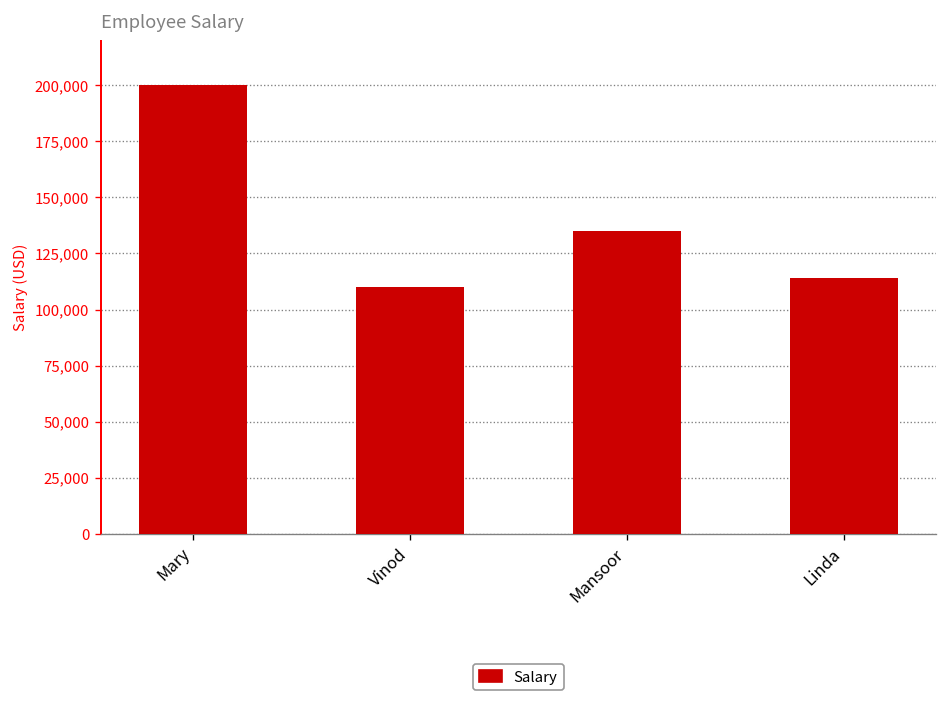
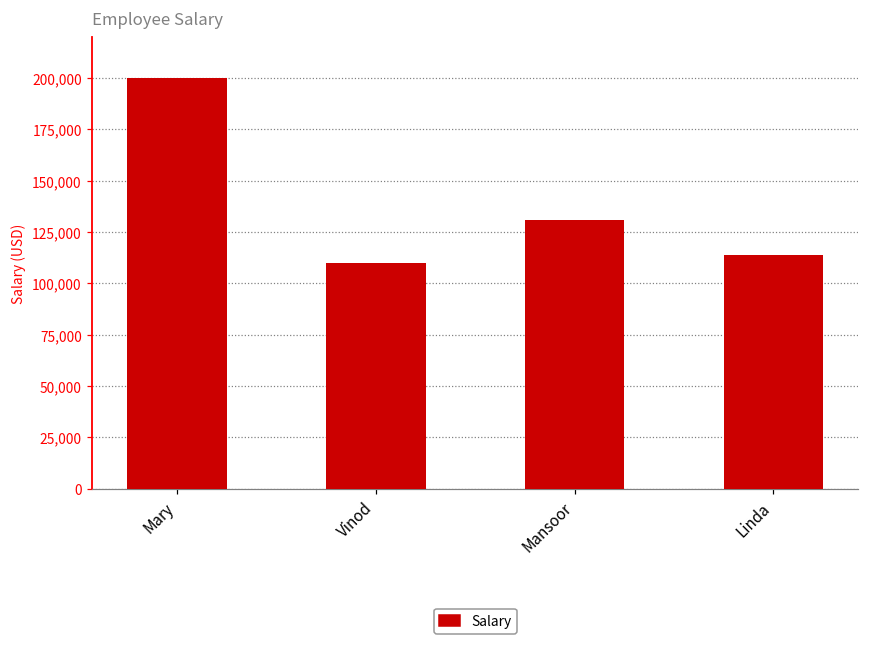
  {
    "Mary": "200,000",
    "Vinod": "110,000",
-   "Mansoor": "135,000",
+   "Mansoor": "131,000",
    "Linda": "114,000"
  }
